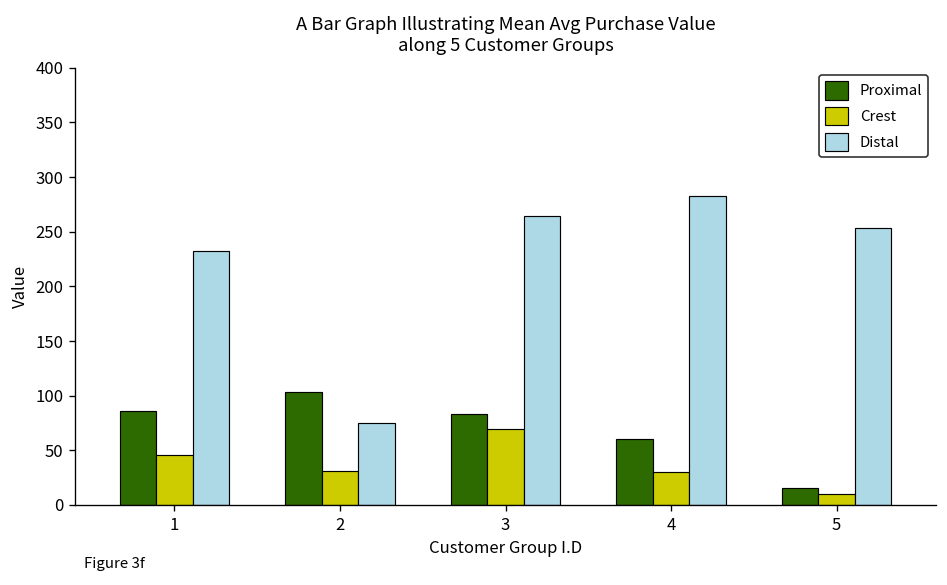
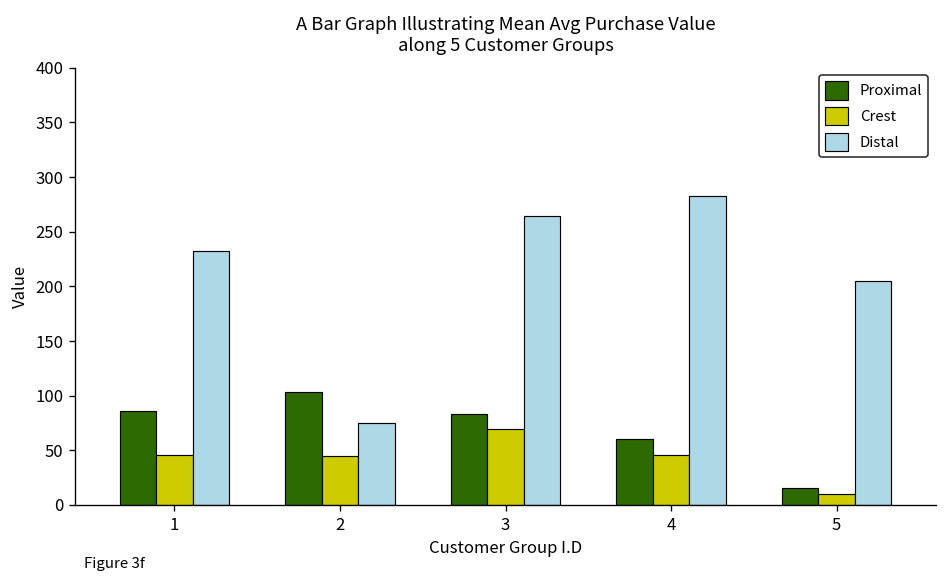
  {
    "Proximal": {
      "1": 90,
      "2": 100,
      "3": 80,
      "4": 60,
      "5": 20
    },
    "Crest": {
      "1": 50,
-     "2": 30,
+     "2": 40,
      "3": 70,
-     "4": 30,
+     "4": 50,
      "5": 10
    },
    "Distal": {
      "1": 230,
      "2": 80,
      "3": 260,
      "4": 280,
-     "5": 250
+     "5": 210
    }
  }
